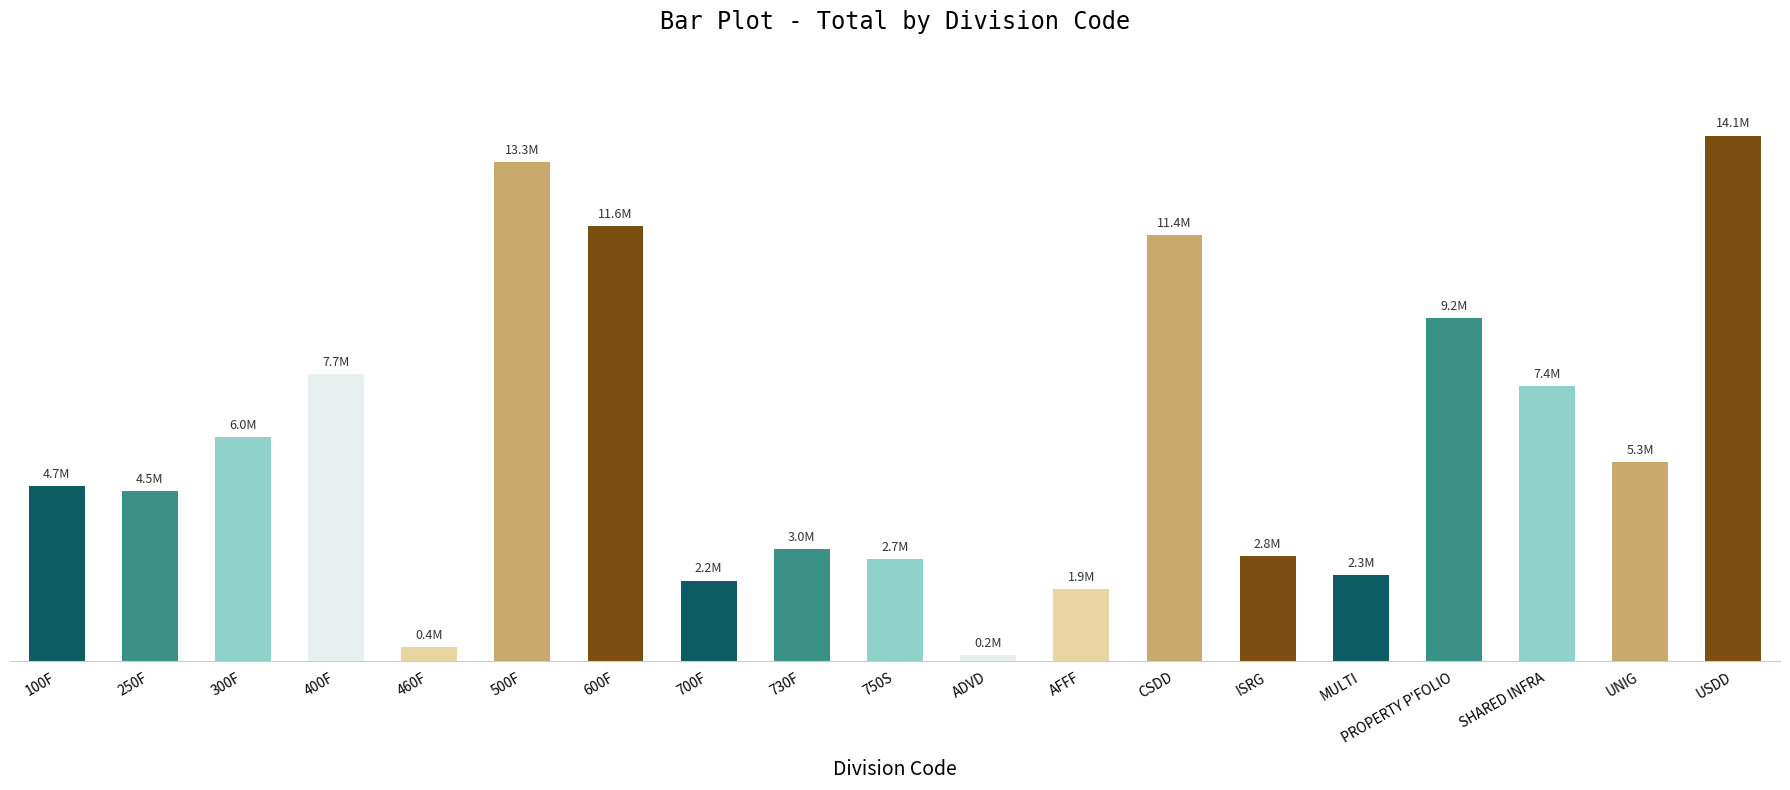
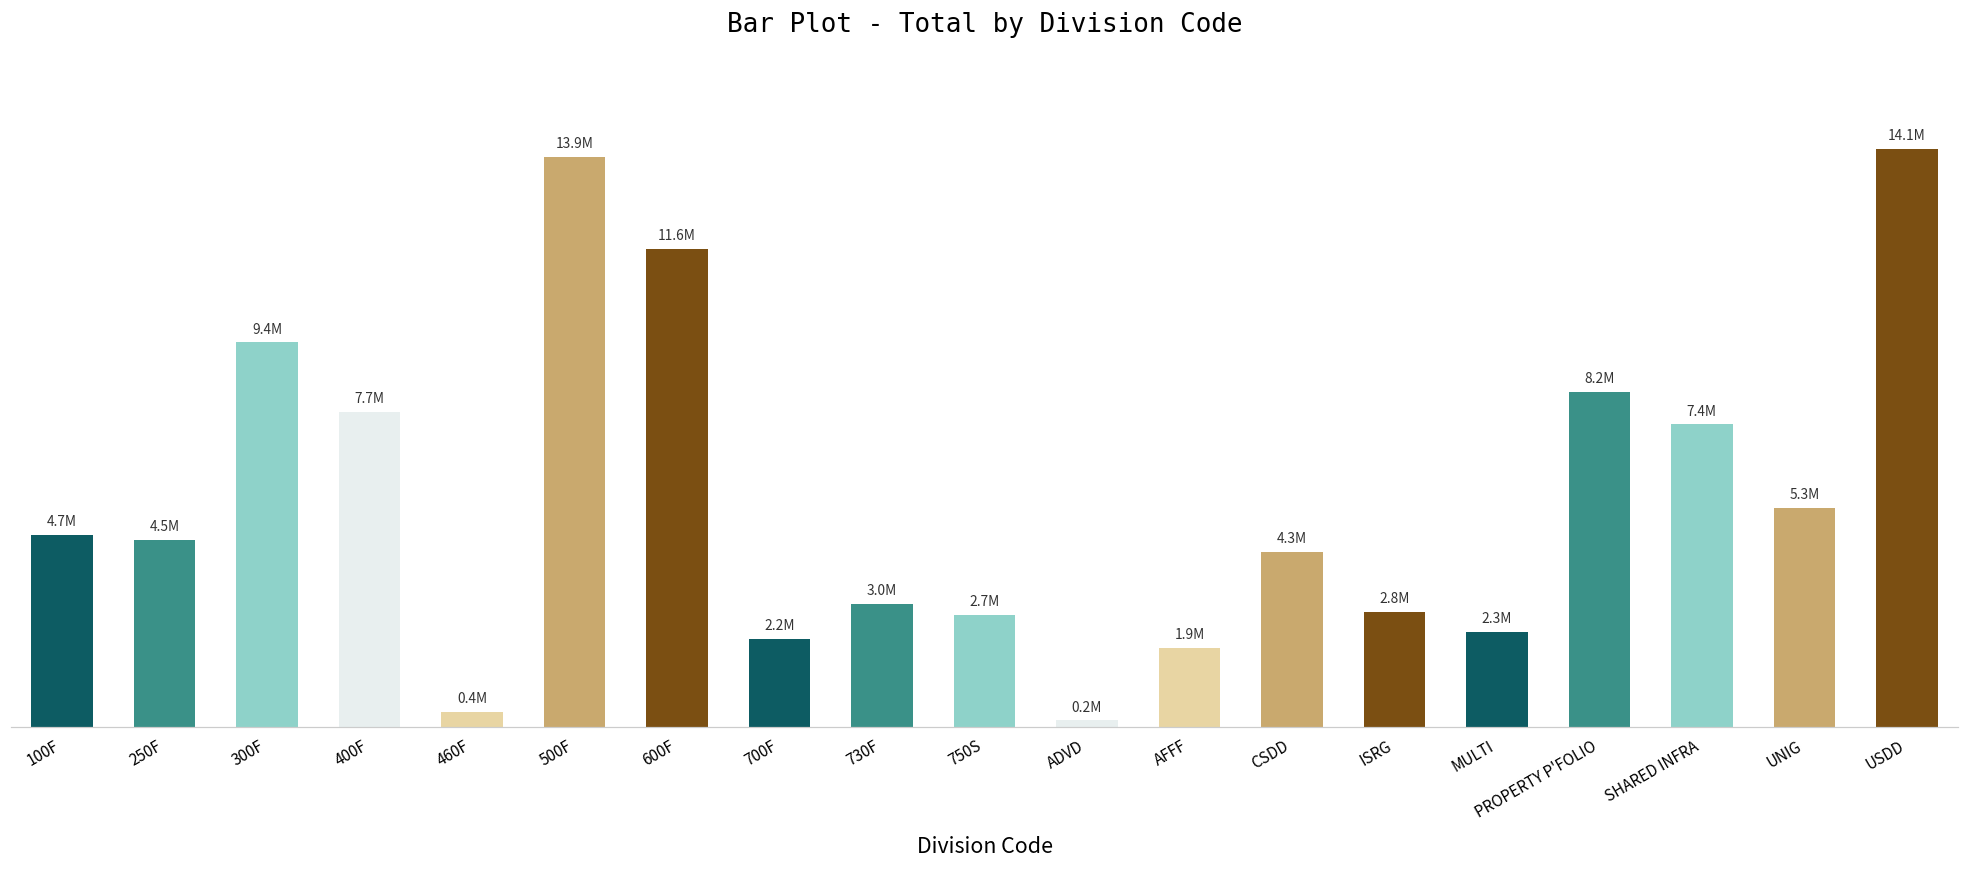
  {
    "100F": "4.7M",
    "250F": "4.5M",
-   "300F": "6.0M",
+   "300F": "9.4M",
    "400F": "7.7M",
    "460F": "0.4M",
-   "500F": "13.3M",
+   "500F": "13.9M",
    "600F": "11.6M",
    "700F": "2.2M",
    "730F": "3.0M",
    "750S": "2.7M",
    "ADVD": "0.2M",
    "AFFF": "1.9M",
-   "CSDD": "11.4M",
+   "CSDD": "4.3M",
    "ISRG": "2.8M",
    "MULTI": "2.3M",
-   "PROPERTY P'FOLIO": "9.2M",
+   "PROPERTY P'FOLIO": "8.2M",
    "SHARED INFRA": "7.4M",
    "UNIG": "5.3M",
    "USDD": "14.1M"
  }
